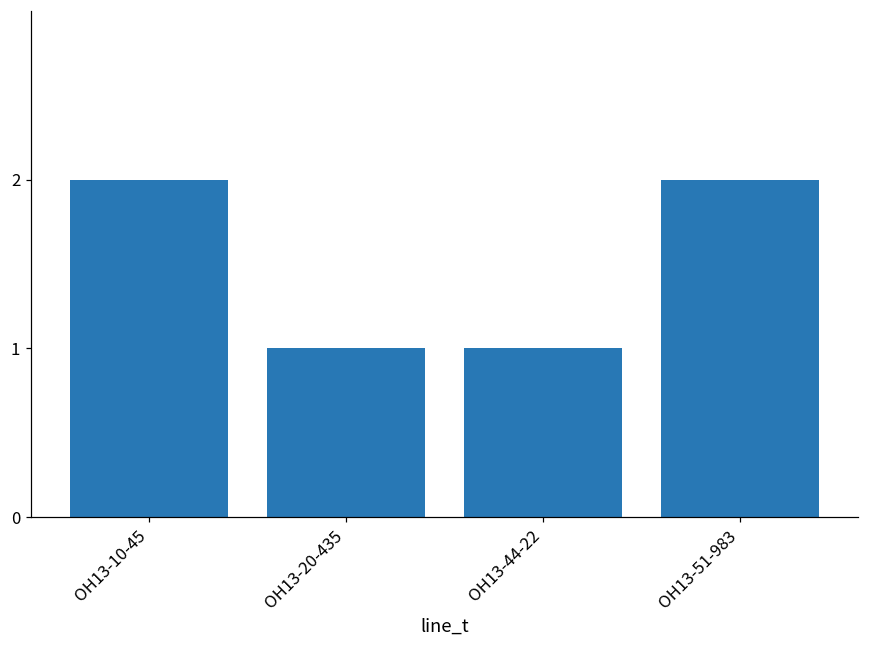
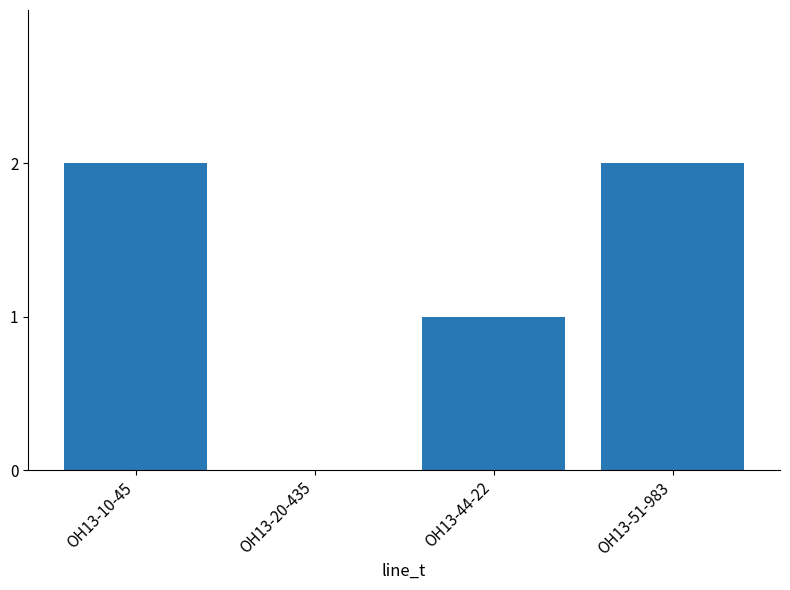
  {
    "OH13-10-45": 2,
-   "OH13-20-435": 1,
+   "OH13-20-435": 0,
    "OH13-44-22": 1,
    "OH13-51-983": 2
  }
